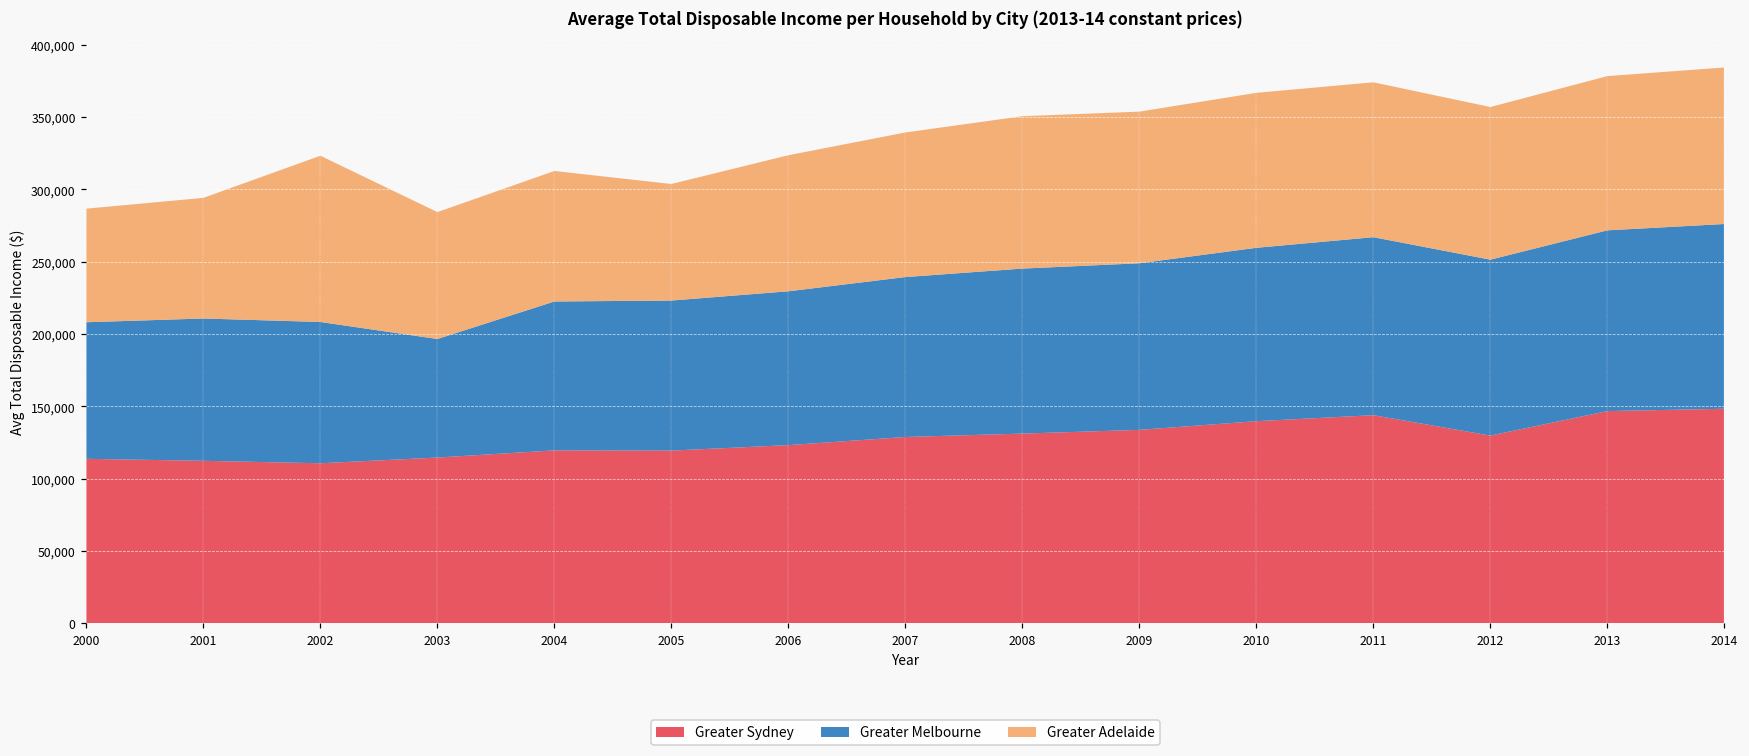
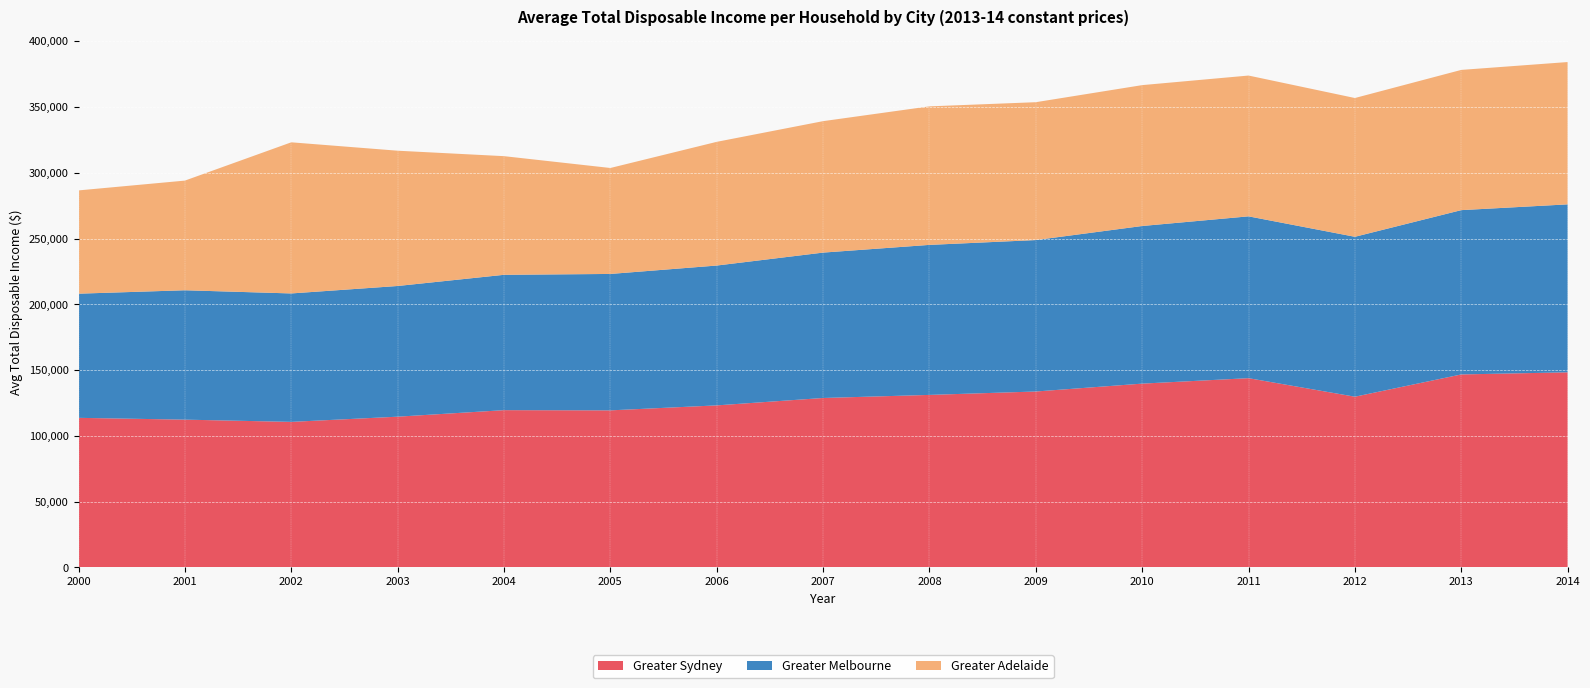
  {
    "Greater Sydney": {
      "2000": "114,000",
      "2001": "112,000",
      "2002": "111,000",
      "2003": "115,000",
      "2004": "120,000",
      "2005": "119,000",
      "2006": "123,000",
      "2007": "129,000",
      "2008": "131,000",
      "2009": "134,000",
      "2010": "140,000",
      "2011": "144,000",
      "2012": "130,000",
      "2013": "147,000",
      "2014": "148,000"
    },
    "Greater Melbourne": {
      "2000": "94,000",
      "2001": "98,000",
      "2002": "98,000",
-     "2003": "82,000",
+     "2003": "99,000",
      "2004": "103,000",
      "2005": "104,000",
      "2006": "106,000",
      "2007": "110,000",
      "2008": "114,000",
      "2009": "115,000",
      "2010": "120,000",
      "2011": "123,000",
      "2012": "122,000",
      "2013": "125,000",
      "2014": "128,000"
    },
    "Greater Adelaide": {
      "2000": "78,000",
      "2001": "83,000",
      "2002": "115,000",
-     "2003": "88,000",
+     "2003": "103,000",
      "2004": "90,000",
      "2005": "81,000",
      "2006": "94,000",
      "2007": "100,000",
      "2008": "105,000",
      "2009": "105,000",
      "2010": "107,000",
      "2011": "107,000",
      "2012": "105,000",
      "2013": "107,000",
      "2014": "108,000"
    }
  }
